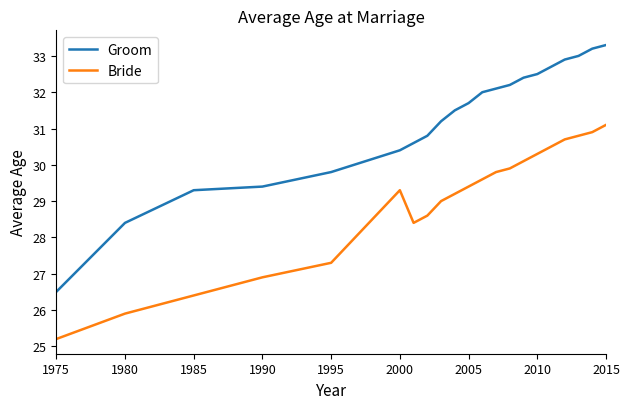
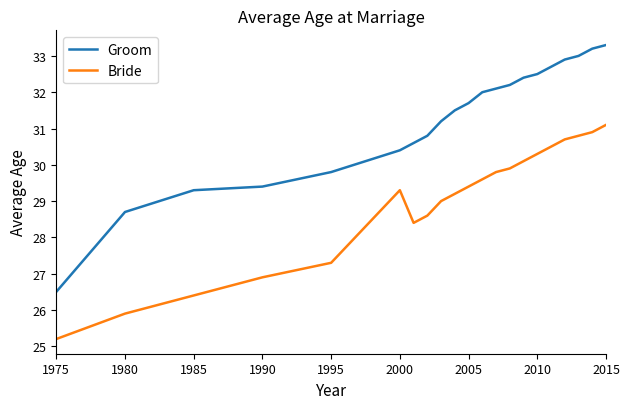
  {
    "Groom": {
      "1975": 26.5,
-     "1980": 28.4,
+     "1980": 28.7,
      "1985": 29.3,
      "1990": 29.4,
      "1995": 29.8,
      "2000": 30.4,
      "2005": 31.7,
      "2010": 32.5,
      "2015": 33.3
    },
    "Bride": {
      "1975": 25.2,
      "1980": 25.9,
      "1985": 26.4,
      "1990": 26.9,
      "1995": 27.3,
      "2000": 29.3,
      "2005": 29.4,
      "2010": 30.3,
      "2015": 31.1
    }
  }
